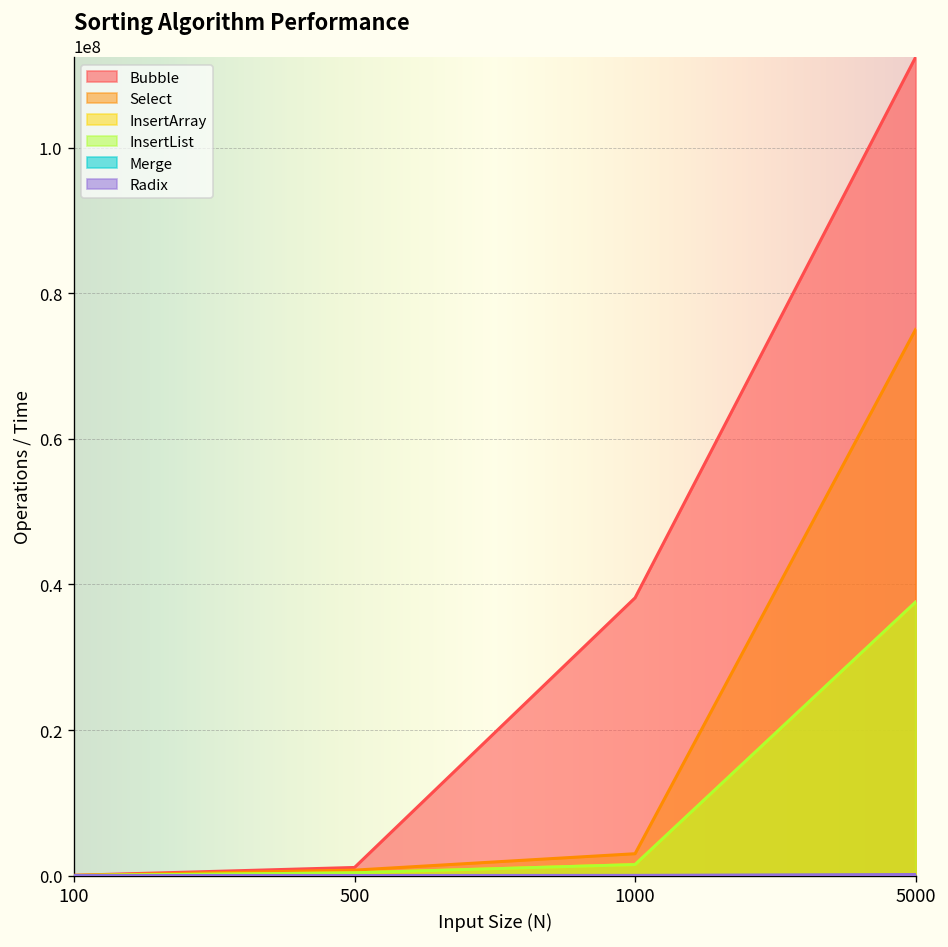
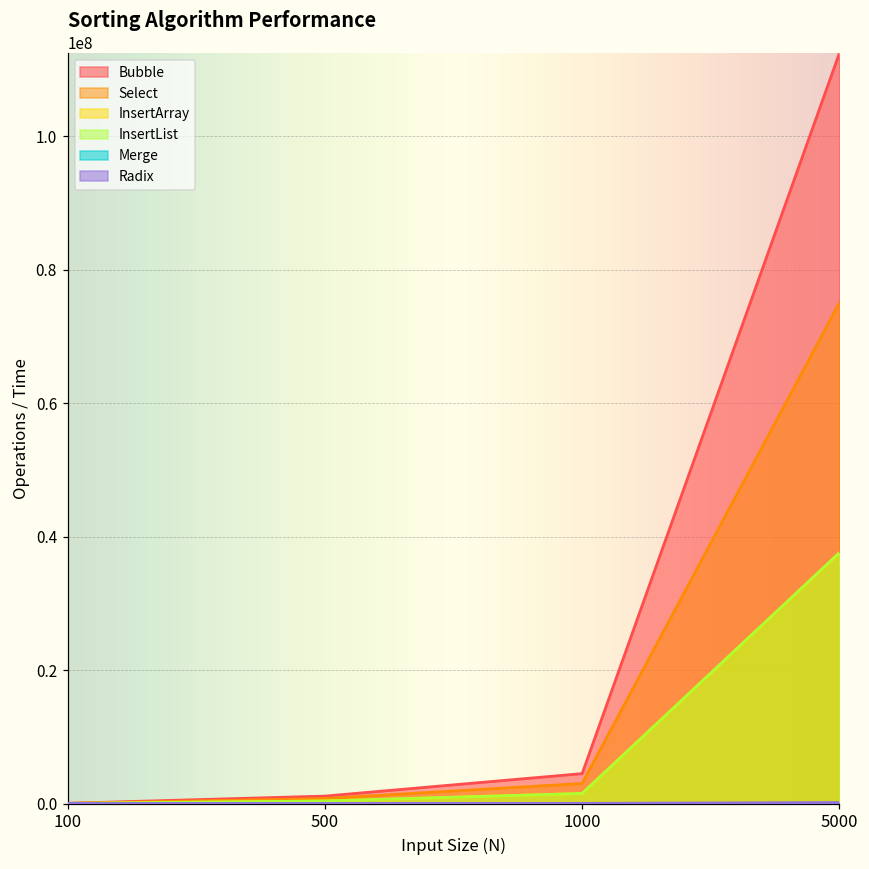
  {
    "Bubble": {
-     "1000": 38000000,
+     "1000": 4000000,
      "5000": 112000000
    },
    "Radix": {
      "1000": 0,
      "5000": 0
    }
  }
